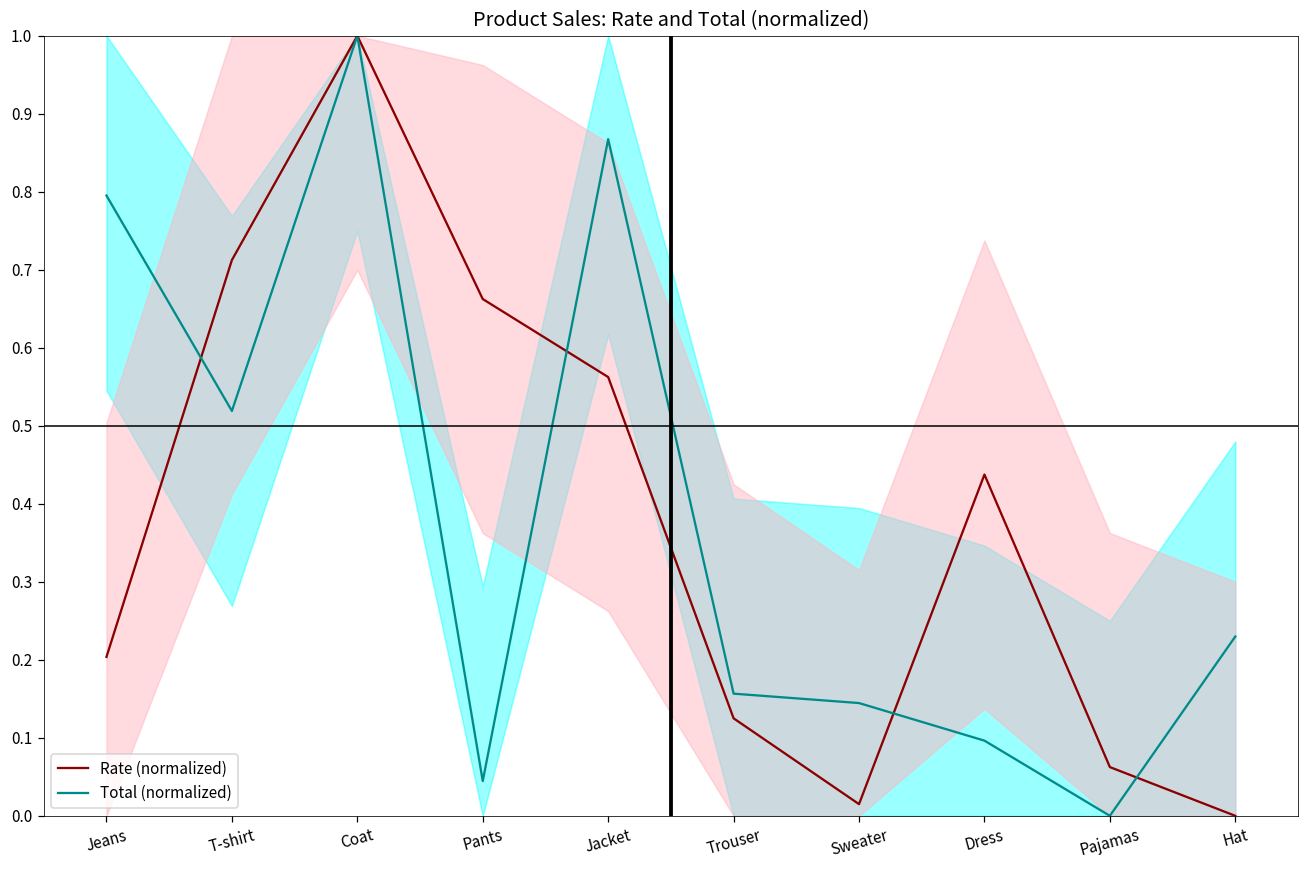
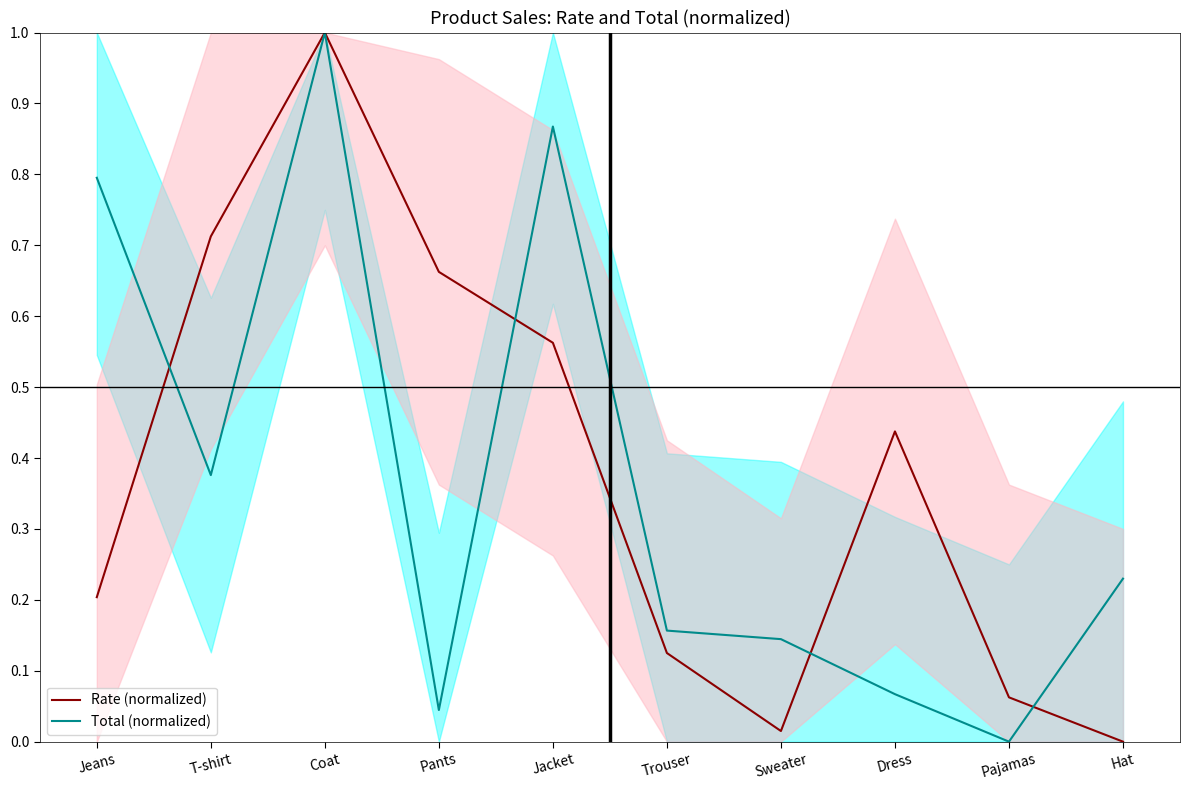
  {
    "Rate (normalized)": {
      "Jeans": 0.20,
      "T-shirt": 0.71,
      "Pants": 0.66,
      "Jacket": 0.56,
      "Trouser": 0.13,
      "Sweater": 0.02,
      "Dress": 0.44,
      "Pajamas": 0.06,
      "Hat": 0.00
    },
    "Total (normalized)": {
      "Jeans": 0.80,
-     "T-shirt": 0.52,
+     "T-shirt": 0.38,
      "Pants": 0.04,
      "Jacket": 0.87,
      "Trouser": 0.16,
      "Sweater": 0.14,
-     "Dress": 0.10,
+     "Dress": 0.07,
      "Pajamas": 0.00,
      "Hat": 0.23
    }
  }
